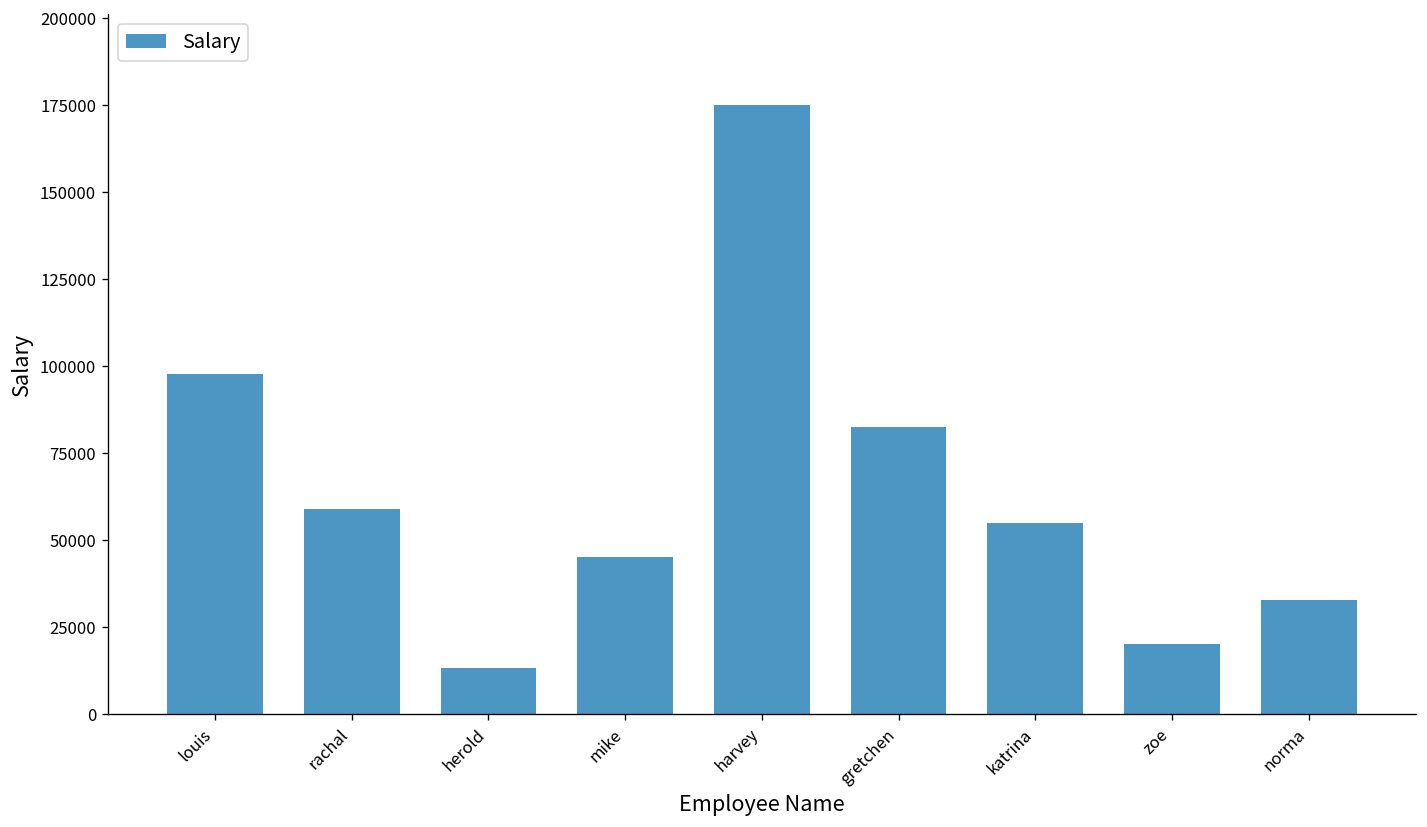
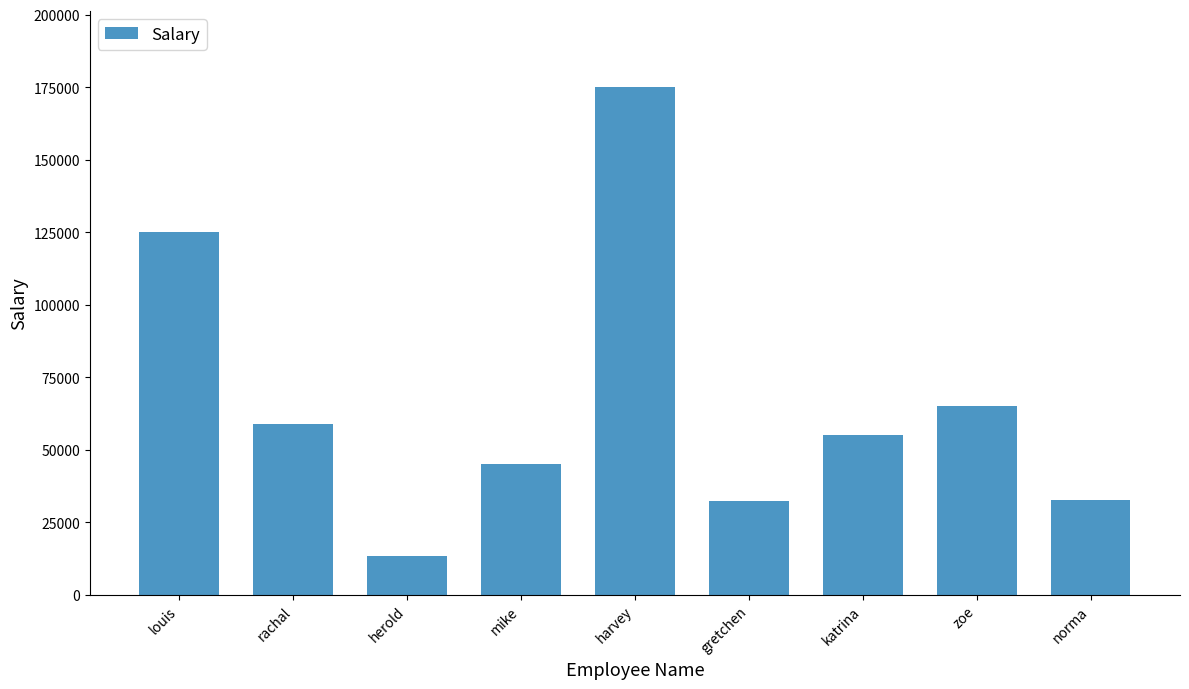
  {
-   "louis": 98000,
+   "louis": 125000,
    "rachal": 59000,
    "herold": 13000,
    "mike": 45000,
    "harvey": 175000,
-   "gretchen": 82000,
+   "gretchen": 33000,
    "katrina": 55000,
-   "zoe": 20000,
+   "zoe": 65000,
    "norma": 33000
  }
